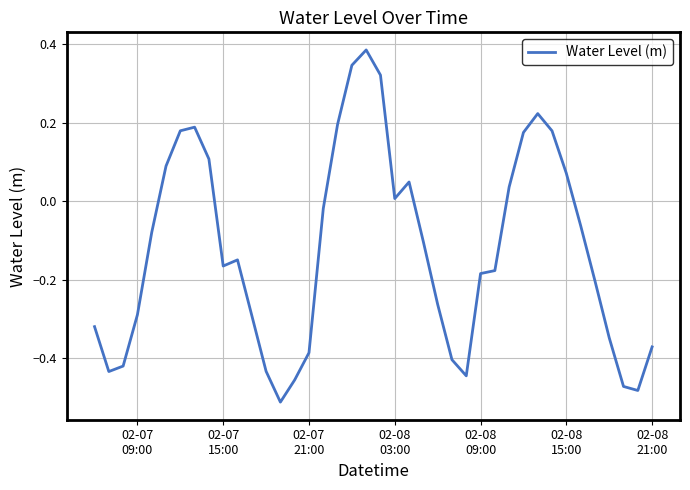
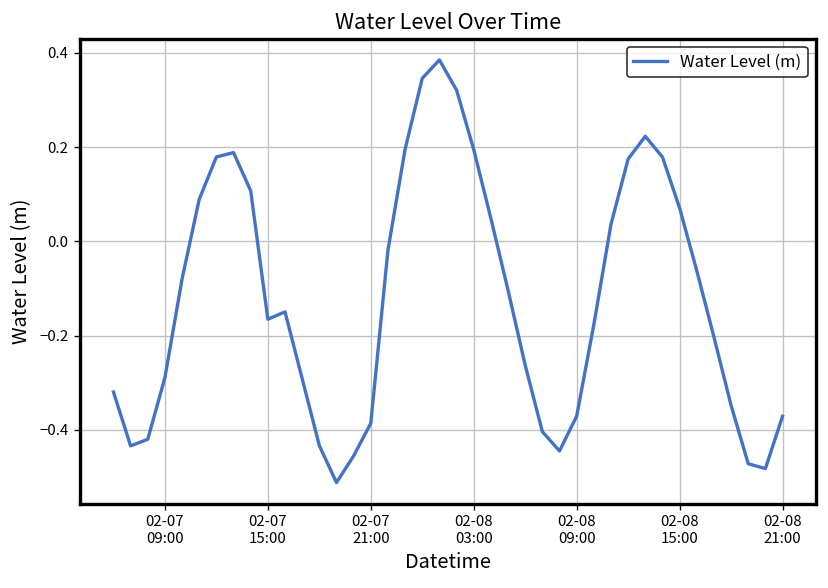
  {
    "02-07 09:00": -0.29,
    "02-07 15:00": -0.17,
    "02-07 21:00": -0.39,
-   "02-08 03:00": 0.01,
-   "02-08 09:00": -0.18,
+   "02-08 03:00": 0.19,
+   "02-08 09:00": -0.37,
    "02-08 15:00": 0.07,
    "02-08 21:00": -0.37
  }
